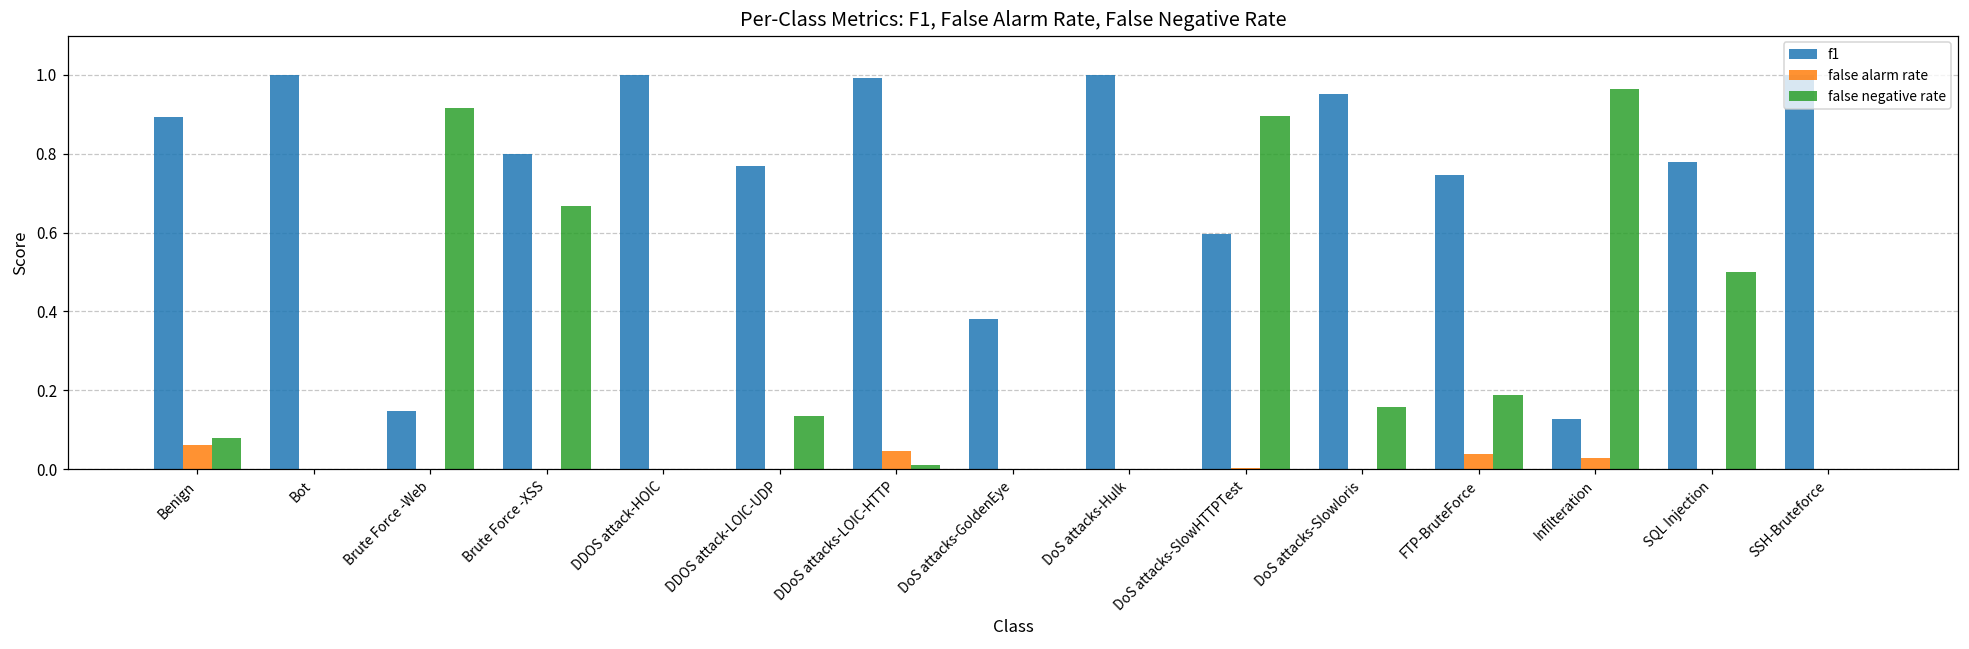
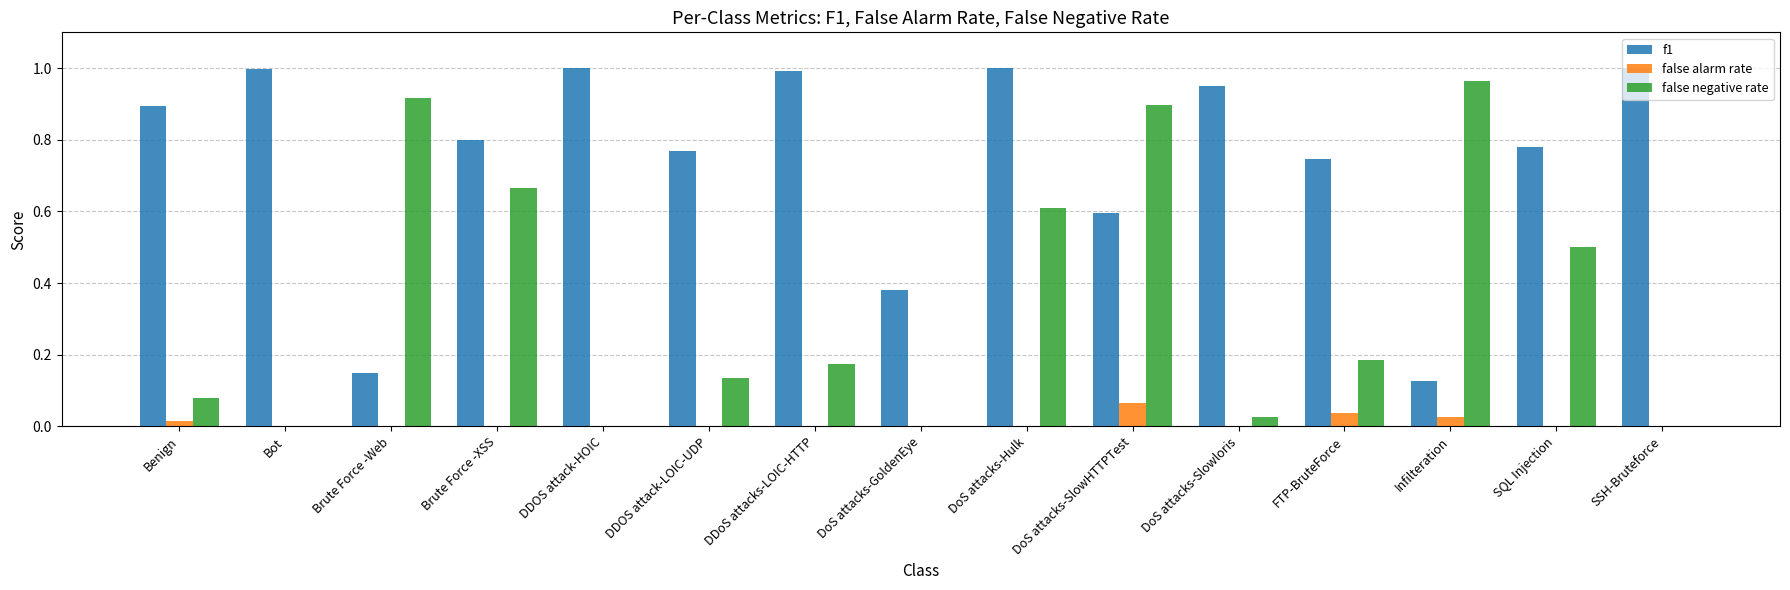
  {
    "f1": {
      "Benign": 0.89,
      "Bot": 1.00,
      "Brute Force -Web": 0.15,
      "Brute Force -XSS": 0.80,
      "DDOS attack-HOIC": 1.00,
      "DDOS attack-LOIC-UDP": 0.77,
      "DDoS attacks-LOIC-HTTP": 0.99,
      "DoS attacks-GoldenEye": 0.38,
      "DoS attacks-Hulk": 1.00,
      "DoS attacks-SlowHTTPTest": 0.60,
      "DoS attacks-Slowloris": 0.95,
      "FTP-BruteForce": 0.75,
      "Infilteration": 0.13,
      "SQL Injection": 0.78
    },
    "false alarm rate": {
-     "Benign": 0.06,
+     "Benign": 0.01,
      "Brute Force -XSS": 0.00,
      "DDOS attack-HOIC": 0.00,
-     "DDoS attacks-LOIC-HTTP": 0.04,
-     "DoS attacks-SlowHTTPTest": 0.00,
+     "DDoS attacks-LOIC-HTTP": 0.00,
+     "DoS attacks-SlowHTTPTest": 0.07,
      "FTP-BruteForce": 0.04,
      "Infilteration": 0.03,
      "SQL Injection": 0.00
    },
    "false negative rate": {
      "Benign": 0.08,
      "Brute Force -Web": 0.92,
      "Brute Force -XSS": 0.67,
      "DDOS attack-HOIC": 0.00,
      "DDOS attack-LOIC-UDP": 0.14,
-     "DDoS attacks-LOIC-HTTP": 0.01,
-     "DoS attacks-Hulk": 0.00,
+     "DDoS attacks-LOIC-HTTP": 0.17,
+     "DoS attacks-Hulk": 0.61,
      "DoS attacks-SlowHTTPTest": 0.90,
-     "DoS attacks-Slowloris": 0.16,
+     "DoS attacks-Slowloris": 0.03,
      "FTP-BruteForce": 0.19,
      "Infilteration": 0.97,
      "SQL Injection": 0.50
    }
  }
